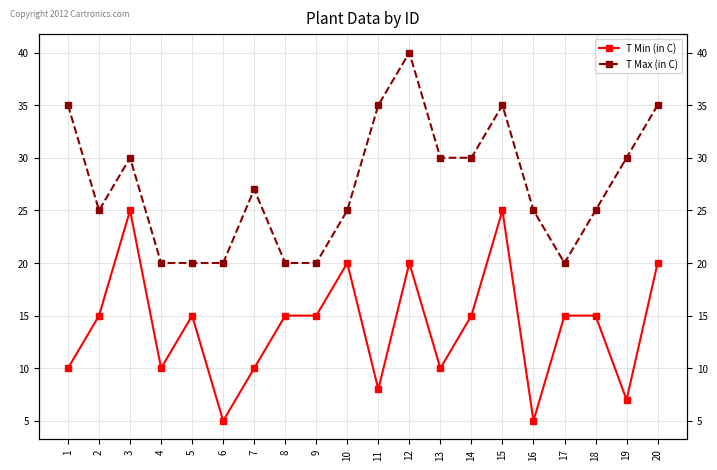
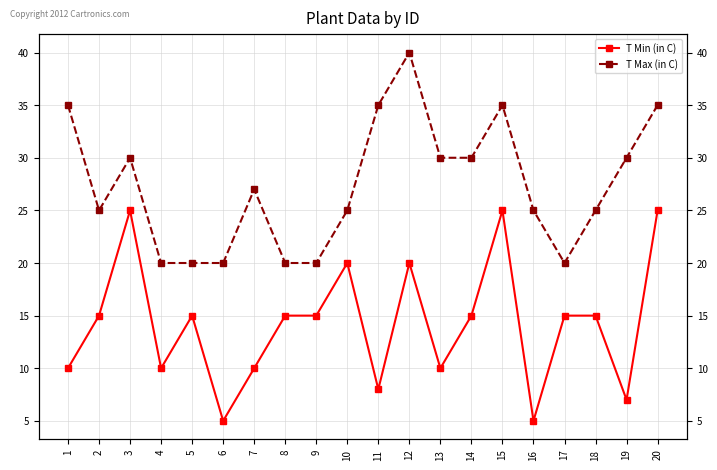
  {
    "T Min (in C)": {
      "1": 10,
      "2": 15,
      "3": 25,
      "4": 10,
      "5": 15,
      "6": 5,
      "7": 10,
      "8": 15,
      "9": 15,
      "10": 20,
      "11": 8,
      "12": 20,
      "13": 10,
      "14": 15,
      "15": 25,
      "16": 5,
      "17": 15,
      "18": 15,
      "19": 7,
-     "20": 20
+     "20": 25
    },
    "T Max (in C)": {
      "1": 35,
      "2": 25,
      "3": 30,
      "4": 20,
      "5": 20,
      "6": 20,
      "7": 27,
      "8": 20,
      "9": 20,
      "10": 25,
      "11": 35,
      "12": 40,
      "13": 30,
      "14": 30,
      "15": 35,
      "16": 25,
      "17": 20,
      "18": 25,
      "19": 30,
      "20": 35
    }
  }
